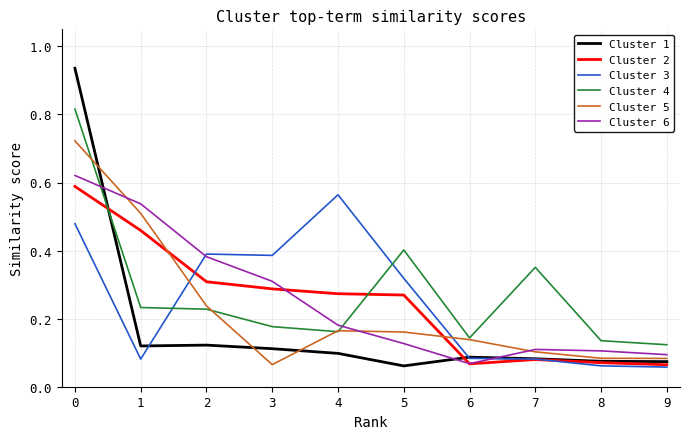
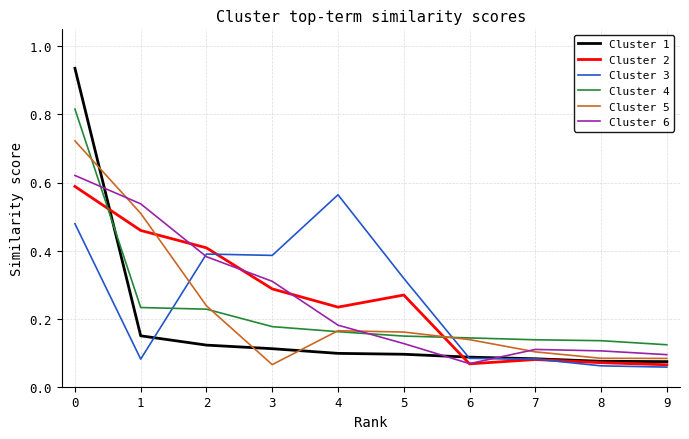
  {
    "Cluster 1": {
      "0": 0.94,
-     "1": 0.12,
+     "1": 0.15,
      "2": 0.12,
      "3": 0.11,
      "4": 0.10,
-     "5": 0.06,
+     "5": 0.10,
      "9": 0.07
    },
    "Cluster 2": {
      "0": 0.59,
      "1": 0.46,
-     "2": 0.31,
+     "2": 0.41,
      "3": 0.29,
-     "4": 0.27,
+     "4": 0.23,
      "5": 0.27
    },
    "Cluster 3": {
      "0": 0.48,
      "1": 0.08,
      "2": 0.39,
      "3": 0.39,
      "4": 0.56,
      "5": 0.32,
      "8": 0.06
    },
    "Cluster 4": {
      "0": 0.82,
      "1": 0.23,
      "2": 0.23,
      "3": 0.18,
-     "5": 0.40,
-     "7": 0.35,
+     "5": 0.15,
+     "7": 0.14,
      "8": 0.14,
      "9": 0.12
    },
    "Cluster 5": {
      "0": 0.72,
      "1": 0.51,
      "2": 0.24,
      "3": 0.06,
      "5": 0.16,
      "8": 0.08,
      "9": 0.08
    },
    "Cluster 6": {
      "0": 0.62,
      "1": 0.54,
      "2": 0.38,
      "3": 0.31,
      "4": 0.18,
      "5": 0.13,
      "8": 0.11,
      "9": 0.09
    }
  }
